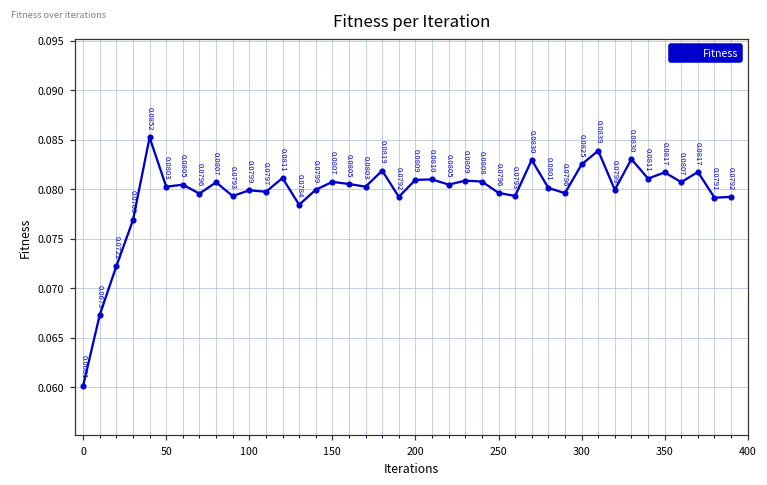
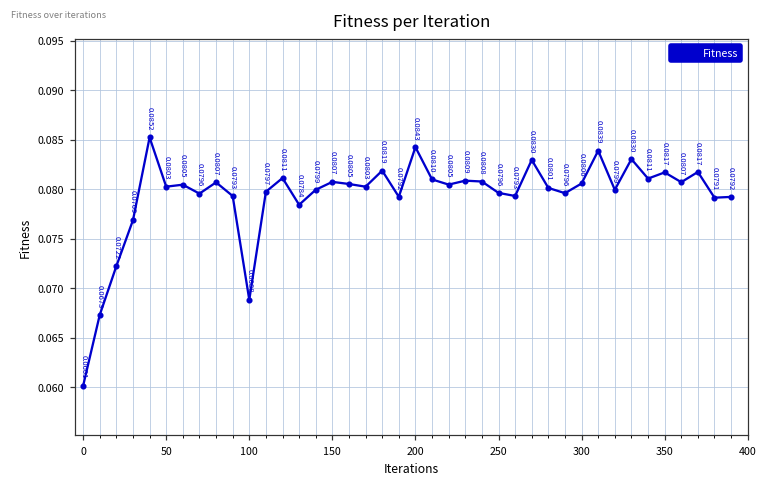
  {
    "0": 0.0601,
    "50": 0.0803,
-   "100": 0.0799,
+   "100": 0.0688,
    "150": 0.0807,
-   "200": 0.0809,
+   "200": 0.0843,
    "250": 0.0796,
-   "300": 0.0825,
+   "300": 0.0806,
    "350": 0.0817
  }
